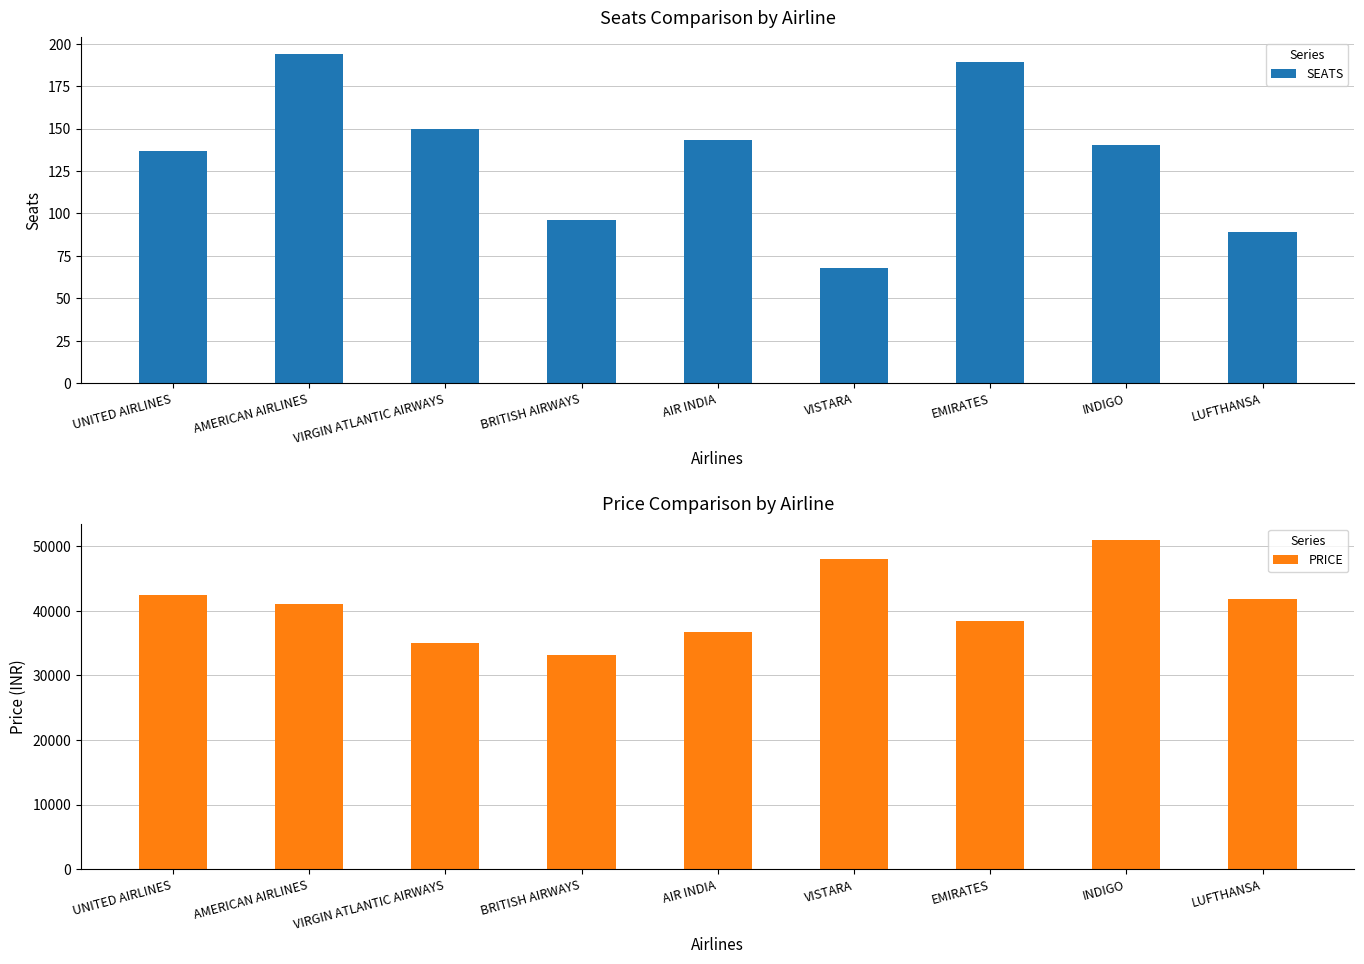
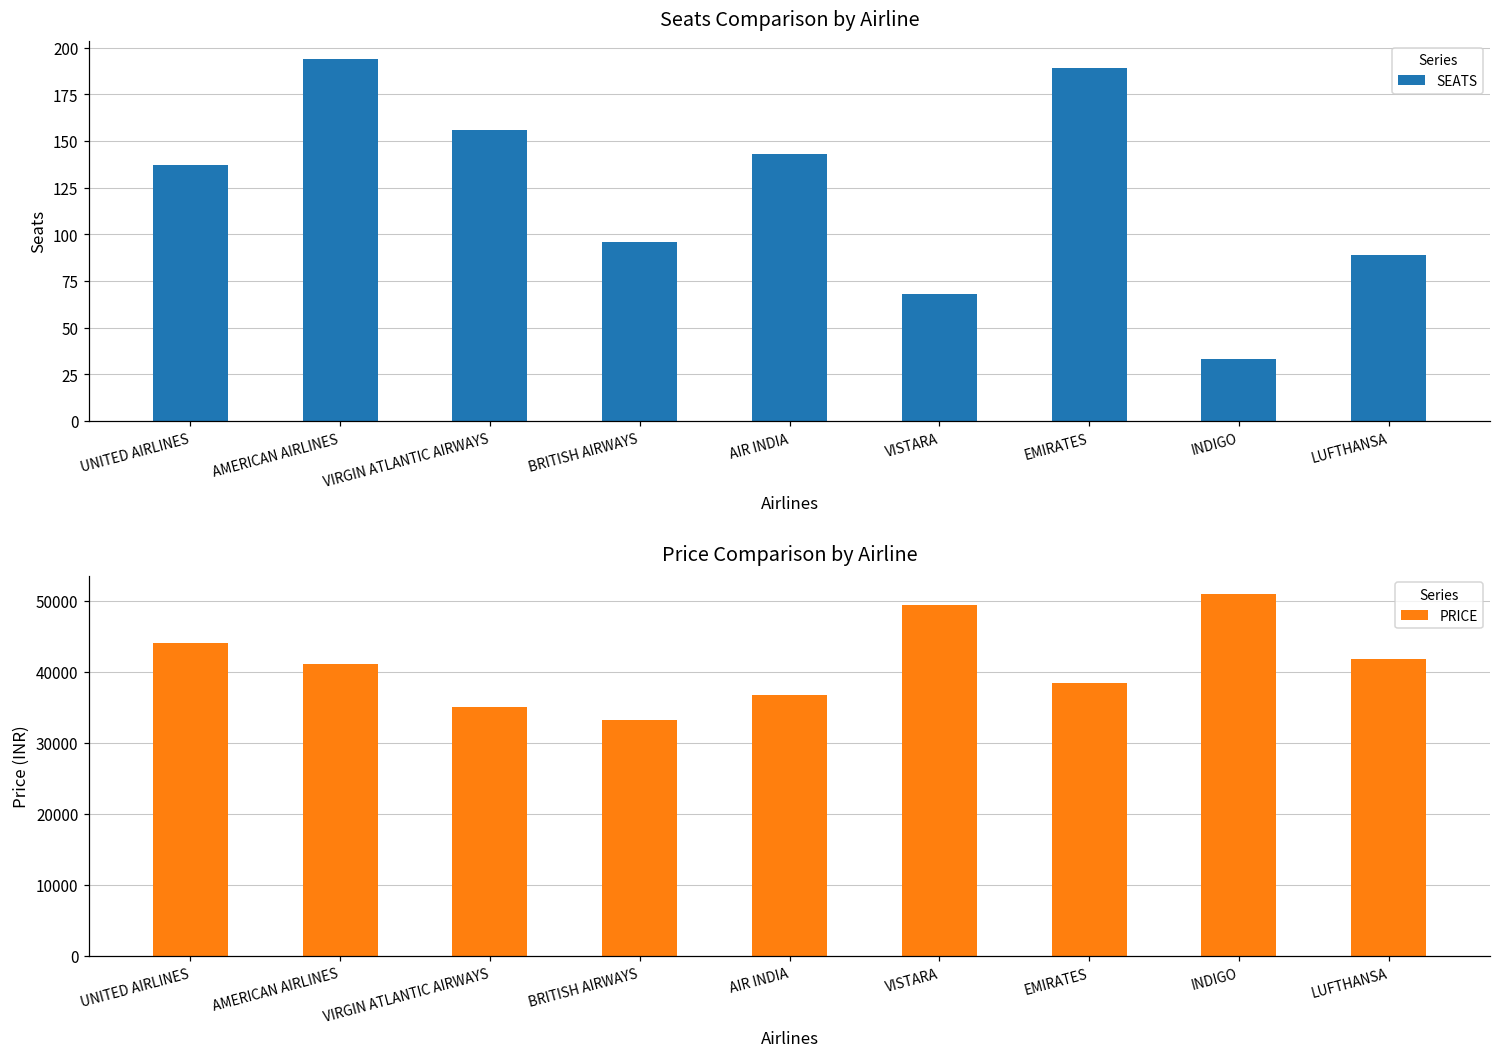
  {
    "Seats Comparison by Airline": {
      "UNITED AIRLINES": 137,
      "AMERICAN AIRLINES": 194,
-     "VIRGIN ATLANTIC AIRWAYS": 150,
+     "VIRGIN ATLANTIC AIRWAYS": 156,
      "BRITISH AIRWAYS": 96,
      "AIR INDIA": 143,
      "VISTARA": 68,
      "EMIRATES": 189,
-     "INDIGO": 140,
+     "INDIGO": 33,
      "LUFTHANSA": 89
    },
    "Price Comparison by Airline": {
-     "UNITED AIRLINES": 42000,
+     "UNITED AIRLINES": 44000,
      "AMERICAN AIRLINES": 41000,
      "VIRGIN ATLANTIC AIRWAYS": 35000,
      "BRITISH AIRWAYS": 33000,
      "AIR INDIA": 37000,
-     "VISTARA": 48000,
+     "VISTARA": 49000,
      "EMIRATES": 38000,
      "INDIGO": 51000,
      "LUFTHANSA": 42000
    }
  }
